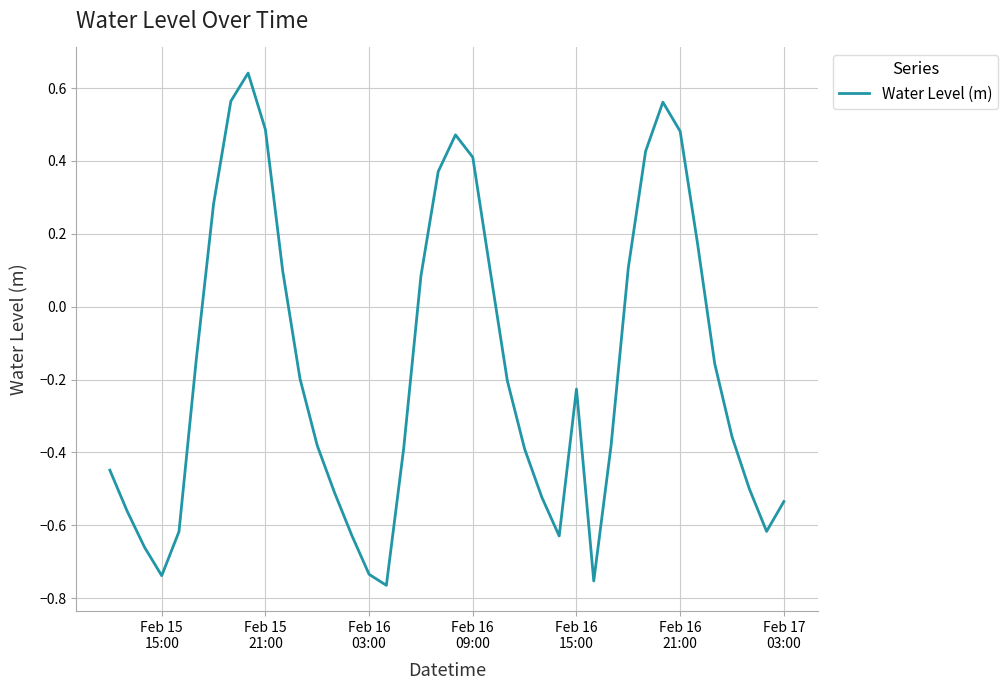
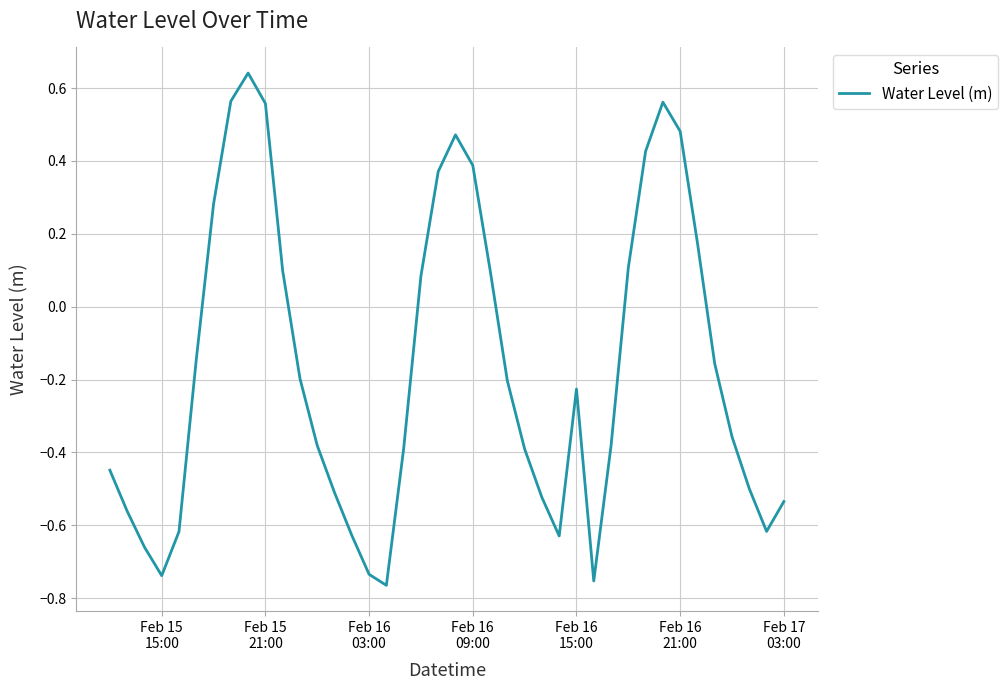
  {
    "Feb 15 15:00": -0.74,
-   "Feb 15 21:00": 0.49,
+   "Feb 15 21:00": 0.56,
    "Feb 16 03:00": -0.73,
-   "Feb 16 09:00": 0.41,
+   "Feb 16 09:00": 0.39,
    "Feb 16 15:00": -0.23,
    "Feb 16 21:00": 0.48,
    "Feb 17 03:00": -0.53
  }
